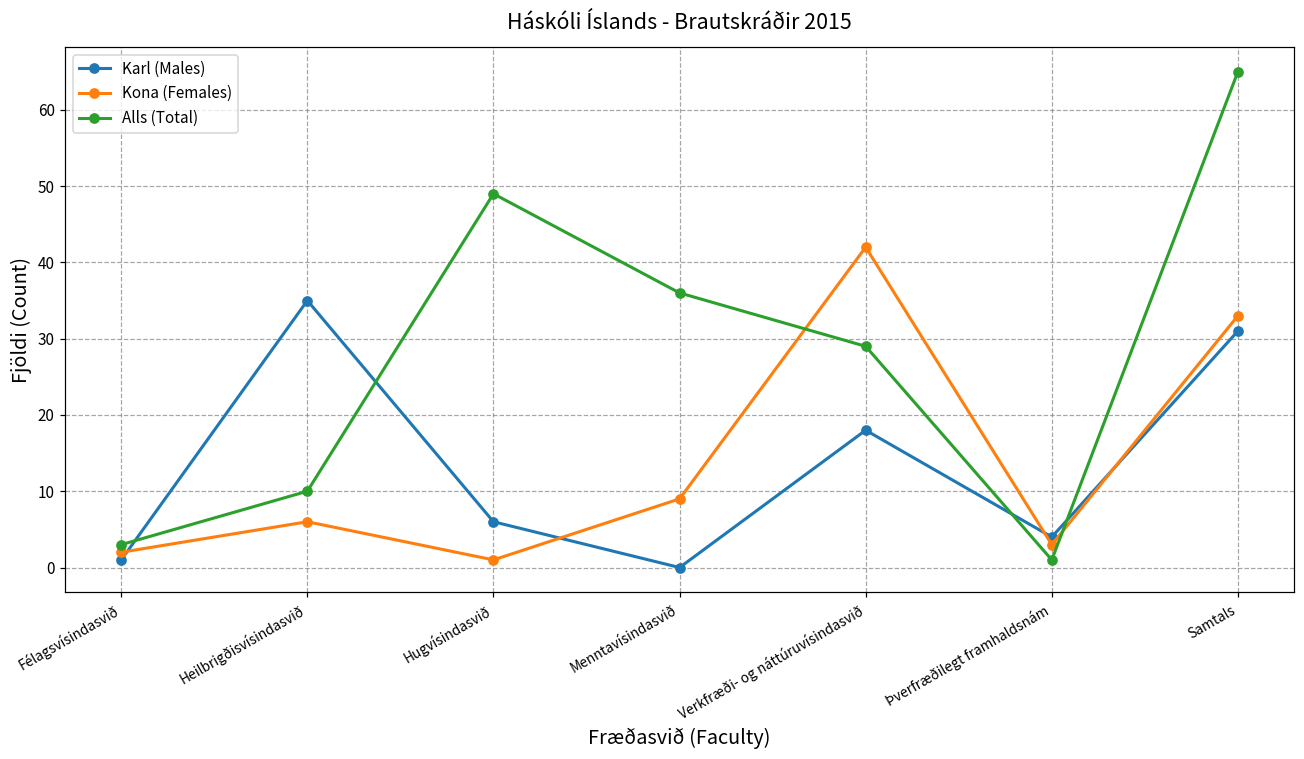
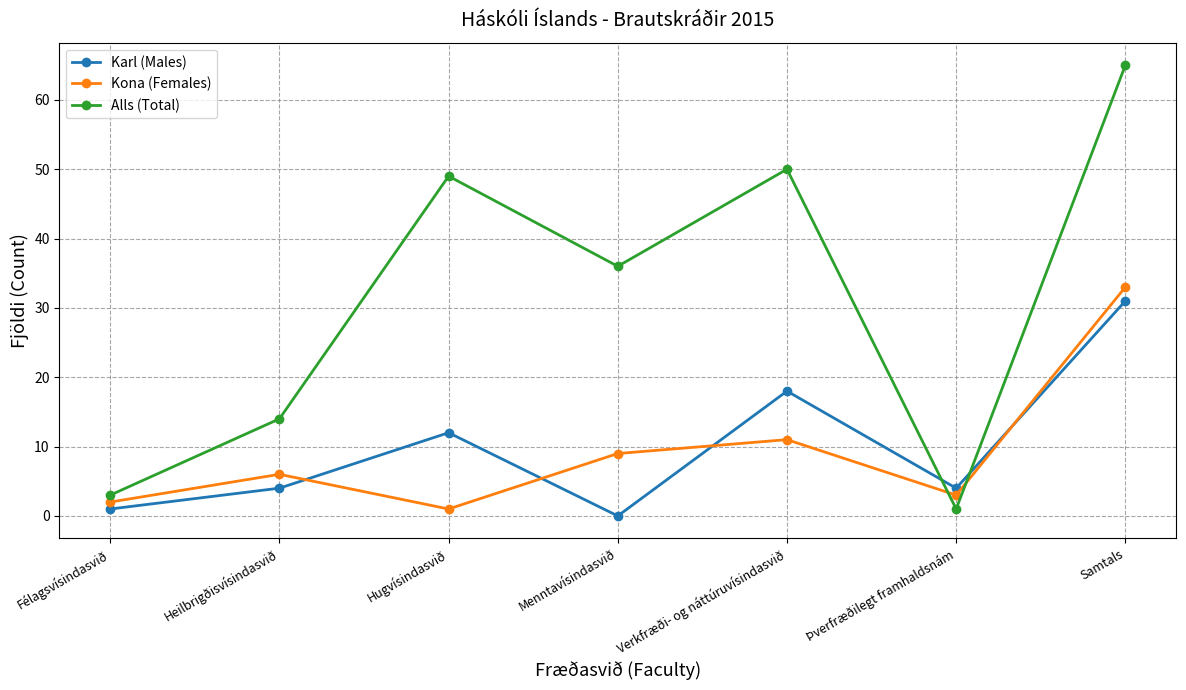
  {
    "Karl (Males)": {
      "Félagsvísindasvið": 1,
-     "Heilbrigðisvísindasvið": 35,
-     "Hugvísindasvið": 6,
+     "Heilbrigðisvísindasvið": 4,
+     "Hugvísindasvið": 12,
      "Menntavísindasvið": 0,
      "Verkfræði- og náttúruvísindasvið": 18,
      "Þverfræðilegt framhaldsnám": 4,
      "Samtals": 31
    },
    "Kona (Females)": {
      "Félagsvísindasvið": 2,
      "Heilbrigðisvísindasvið": 6,
      "Hugvísindasvið": 1,
      "Menntavísindasvið": 9,
-     "Verkfræði- og náttúruvísindasvið": 42,
+     "Verkfræði- og náttúruvísindasvið": 11,
      "Þverfræðilegt framhaldsnám": 3,
      "Samtals": 33
    },
    "Alls (Total)": {
      "Félagsvísindasvið": 3,
-     "Heilbrigðisvísindasvið": 10,
+     "Heilbrigðisvísindasvið": 14,
      "Hugvísindasvið": 49,
      "Menntavísindasvið": 36,
-     "Verkfræði- og náttúruvísindasvið": 29,
+     "Verkfræði- og náttúruvísindasvið": 50,
      "Þverfræðilegt framhaldsnám": 1,
      "Samtals": 65
    }
  }
